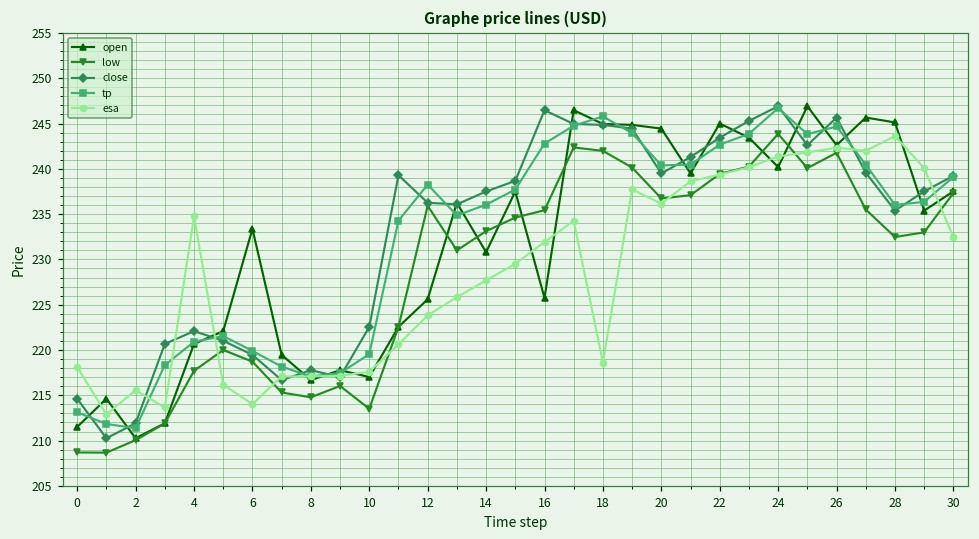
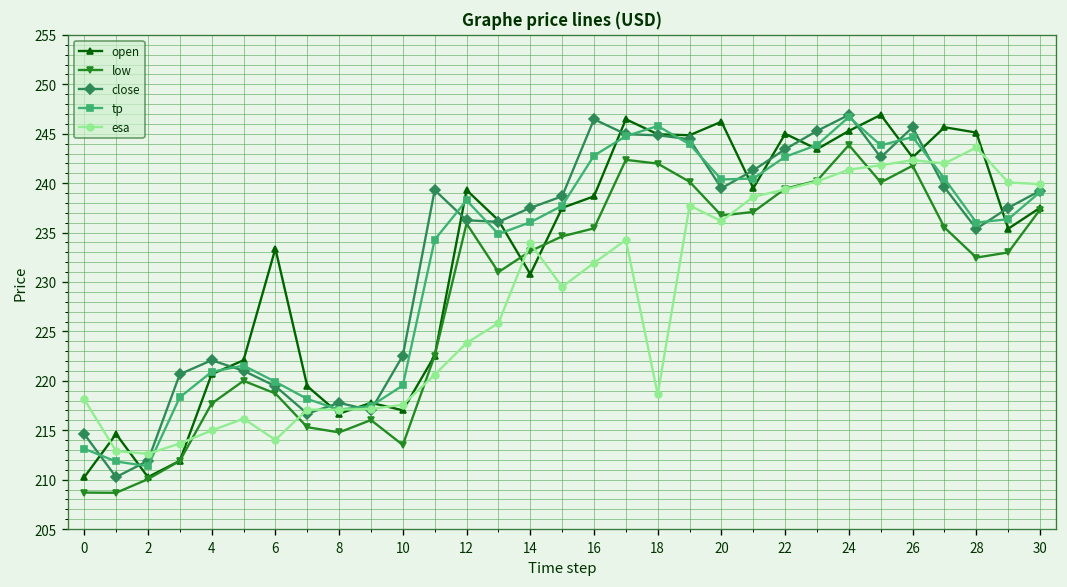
  {
    "open": {
-     "0": 212,
+     "0": 210,
      "6": 233,
      "8": 217,
      "10": 217,
-     "12": 226,
+     "12": 239,
      "14": 231,
-     "16": 226,
-     "20": 244,
+     "16": 239,
+     "20": 246,
      "22": 245,
-     "24": 240,
+     "24": 245,
      "28": 245
    },
    "esa": {
      "0": 218,
-     "2": 216,
-     "4": 235,
+     "2": 213,
+     "4": 215,
      "6": 214,
      "10": 218,
      "12": 224,
-     "14": 228,
+     "14": 234,
      "16": 232,
      "18": 219,
      "20": 236,
      "24": 241,
      "28": 244,
-     "30": 232
+     "30": 240
    }
  }
